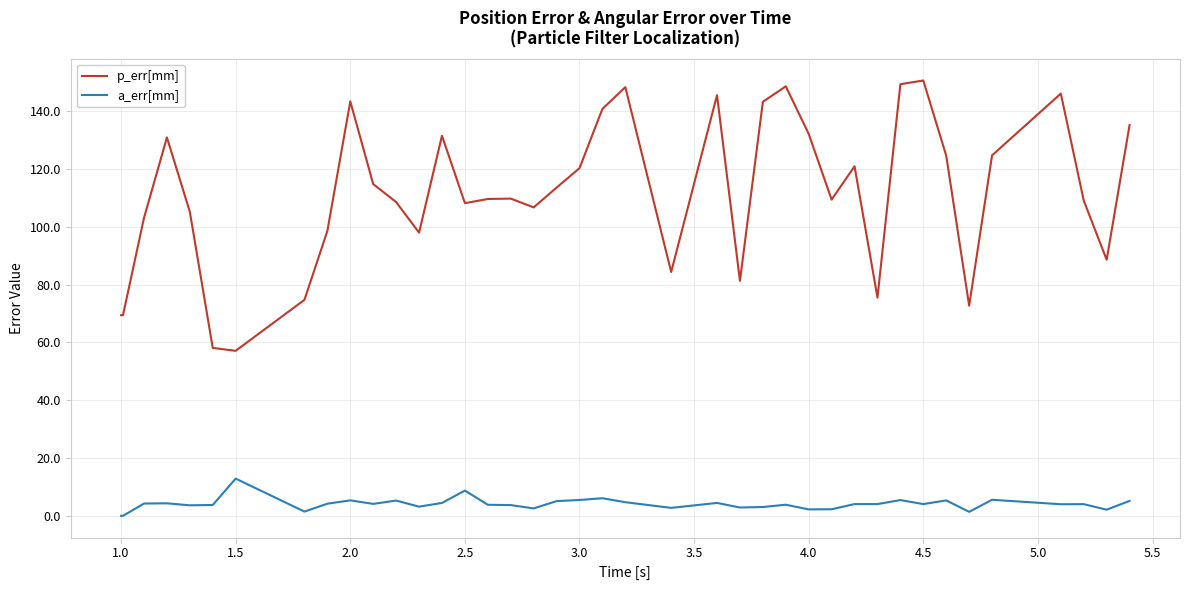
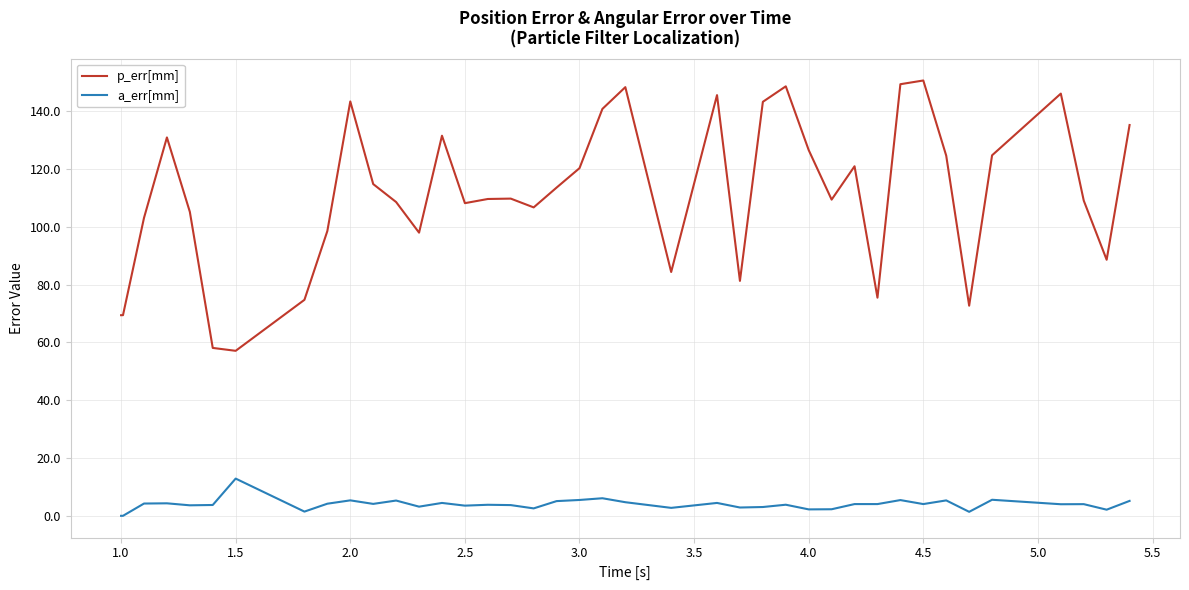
  {
    "p_err[mm]": {
      "1.0": 69,
      "1.5": 57,
      "2.0": 143,
      "2.5": 108,
      "3.0": 120,
-     "4.0": 132,
+     "4.0": 127,
      "4.5": 151
    },
    "a_err[mm]": {
      "1.0": 0,
      "1.5": 13,
      "2.0": 5,
-     "2.5": 9,
+     "2.5": 4,
      "3.0": 5,
      "4.0": 2,
      "4.5": 4
    }
  }
